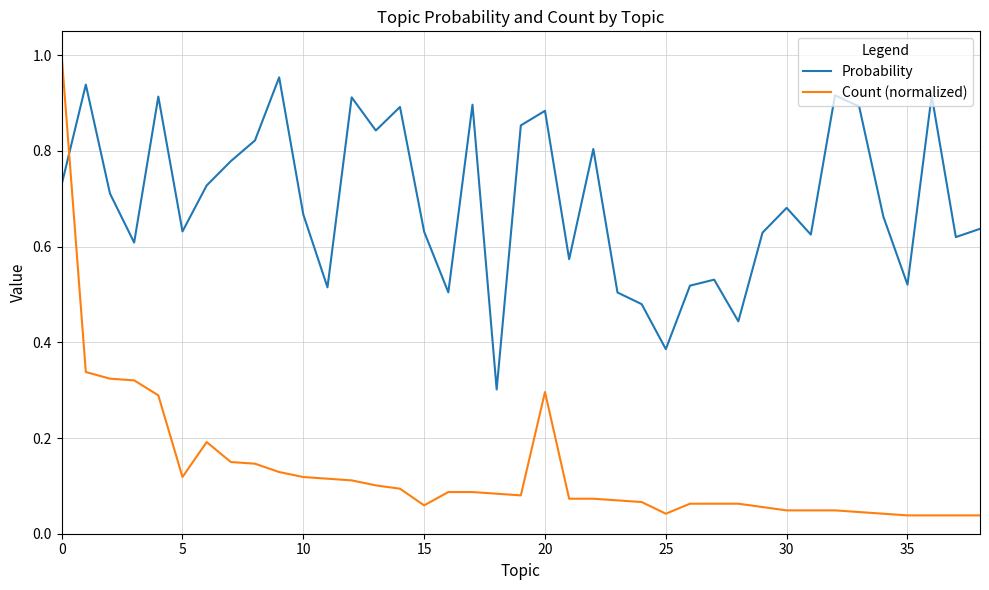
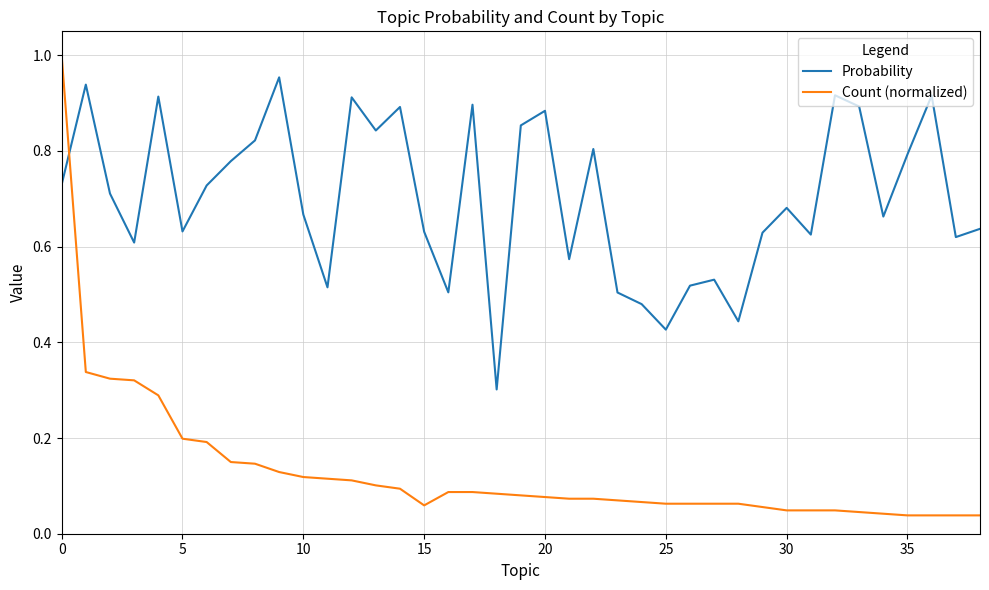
  {
    "Probability": {
      "0": 0.73,
      "5": 0.63,
      "10": 0.67,
      "15": 0.63,
      "20": 0.88,
-     "25": 0.39,
+     "25": 0.43,
      "30": 0.68,
-     "35": 0.52
+     "35": 0.79
    },
    "Count (normalized)": {
      "0": 1.00,
-     "5": 0.12,
+     "5": 0.20,
      "10": 0.12,
      "15": 0.06,
-     "20": 0.30,
-     "25": 0.04,
+     "20": 0.08,
+     "25": 0.06,
      "30": 0.05,
      "35": 0.04
    }
  }
